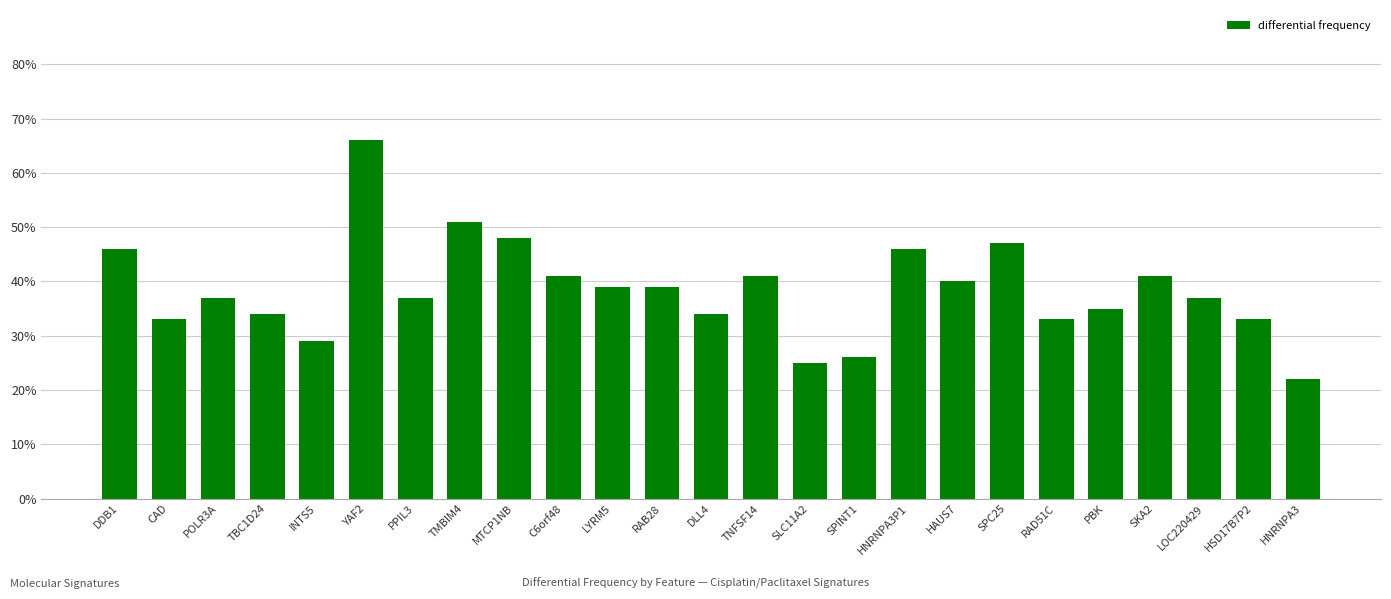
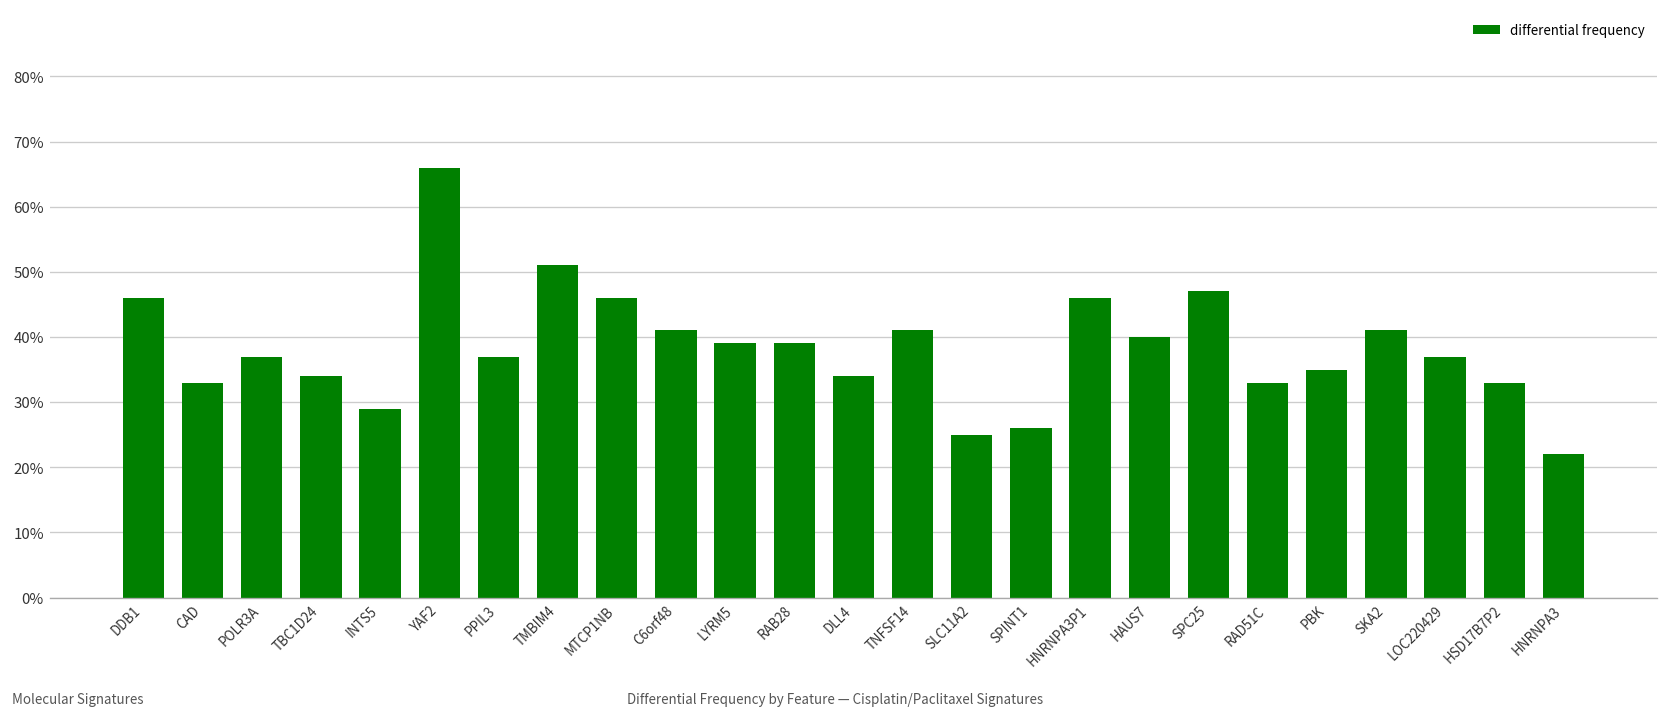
  {
    "DDB1": "46%",
    "CAD": "33%",
    "POLR3A": "37%",
    "TBC1D24": "34%",
    "INTS5": "29%",
    "YAF2": "66%",
    "PPIL3": "37%",
    "TMBIM4": "51%",
-   "MTCP1NB": "48%",
+   "MTCP1NB": "46%",
    "C6orf48": "41%",
    "LYRM5": "39%",
    "RAB28": "39%",
    "DLL4": "34%",
    "TNFSF14": "41%",
    "SLC11A2": "25%",
    "SPINT1": "26%",
    "HNRNPA3P1": "46%",
    "HAUS7": "40%",
    "SPC25": "47%",
    "RAD51C": "33%",
    "PBK": "35%",
    "SKA2": "41%",
    "LOC220429": "37%",
    "HSD17B7P2": "33%",
    "HNRNPA3": "22%"
  }
